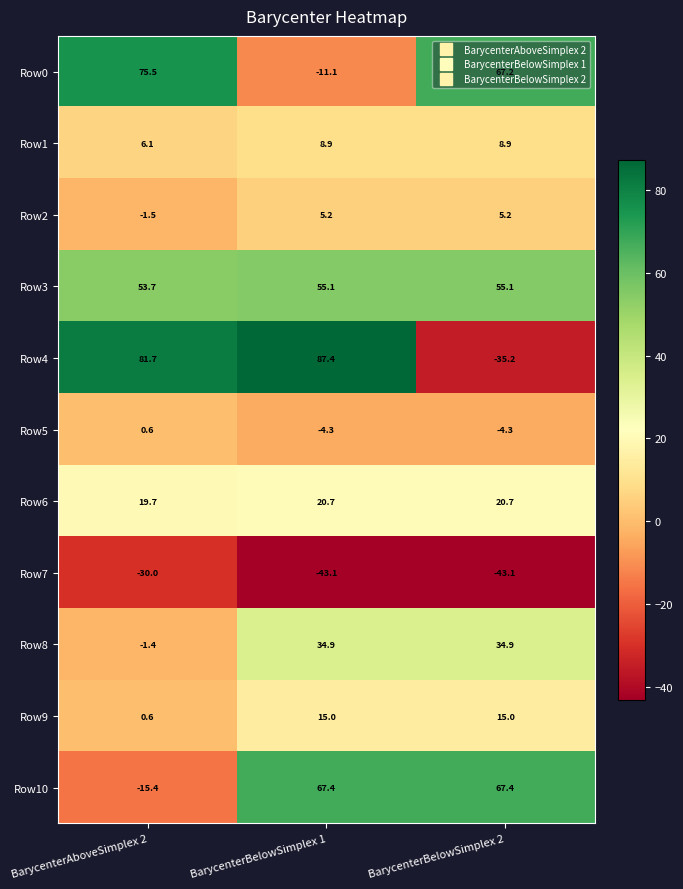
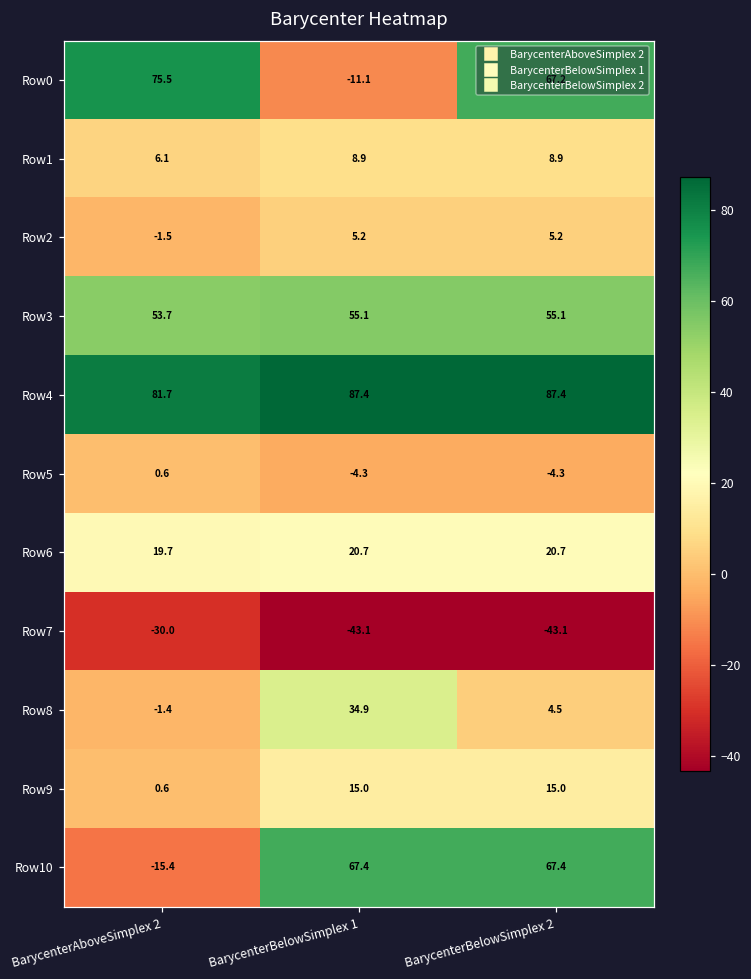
  {
    "Row0": {
      "BarycenterAboveSimplex 2": 75.5,
      "BarycenterBelowSimplex 1": -11.1
    },
    "Row1": {
      "BarycenterAboveSimplex 2": 6.1,
      "BarycenterBelowSimplex 1": 8.9,
      "BarycenterBelowSimplex 2": 8.9
    },
    "Row2": {
      "BarycenterAboveSimplex 2": -1.5,
      "BarycenterBelowSimplex 1": 5.2,
      "BarycenterBelowSimplex 2": 5.2
    },
    "Row3": {
      "BarycenterAboveSimplex 2": 53.7,
      "BarycenterBelowSimplex 1": 55.1,
      "BarycenterBelowSimplex 2": 55.1
    },
    "Row4": {
      "BarycenterAboveSimplex 2": 81.7,
      "BarycenterBelowSimplex 1": 87.4,
-     "BarycenterBelowSimplex 2": -35.2
+     "BarycenterBelowSimplex 2": 87.4
    },
    "Row5": {
      "BarycenterAboveSimplex 2": 0.6,
      "BarycenterBelowSimplex 1": -4.3,
      "BarycenterBelowSimplex 2": -4.3
    },
    "Row6": {
      "BarycenterAboveSimplex 2": 19.7,
      "BarycenterBelowSimplex 1": 20.7,
      "BarycenterBelowSimplex 2": 20.7
    },
    "Row7": {
      "BarycenterAboveSimplex 2": -30.0,
      "BarycenterBelowSimplex 1": -43.1,
      "BarycenterBelowSimplex 2": -43.1
    },
    "Row8": {
      "BarycenterAboveSimplex 2": -1.4,
      "BarycenterBelowSimplex 1": 34.9,
-     "BarycenterBelowSimplex 2": 34.9
+     "BarycenterBelowSimplex 2": 4.5
    },
    "Row9": {
      "BarycenterAboveSimplex 2": 0.6,
      "BarycenterBelowSimplex 1": 15.0,
      "BarycenterBelowSimplex 2": 15.0
    },
    "Row10": {
      "BarycenterAboveSimplex 2": -15.4,
      "BarycenterBelowSimplex 1": 67.4,
      "BarycenterBelowSimplex 2": 67.4
    }
  }
